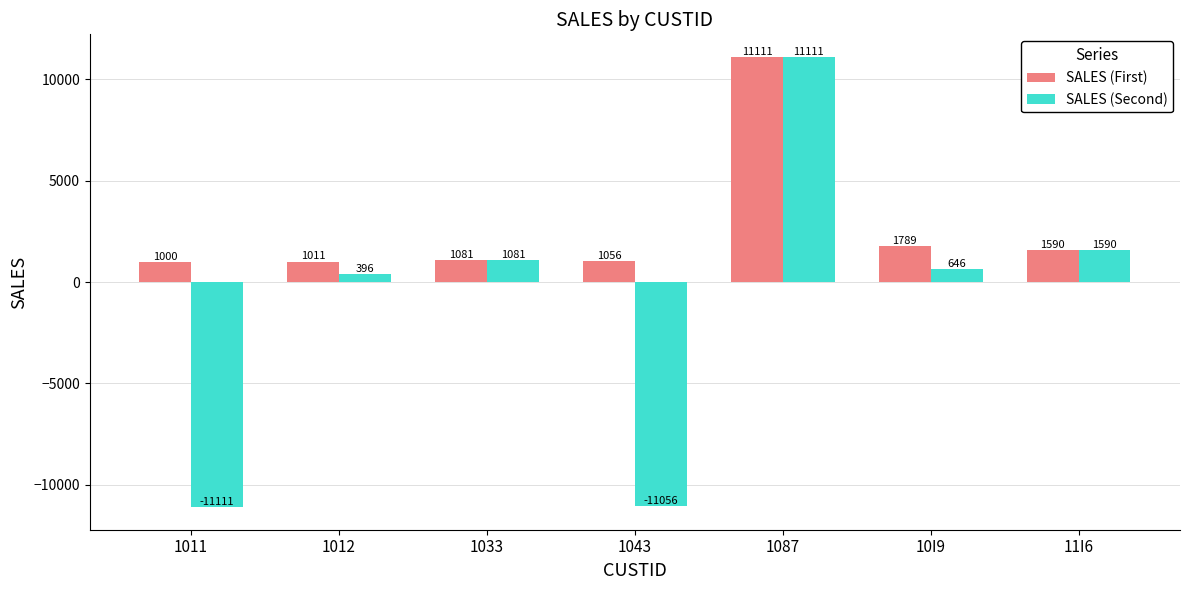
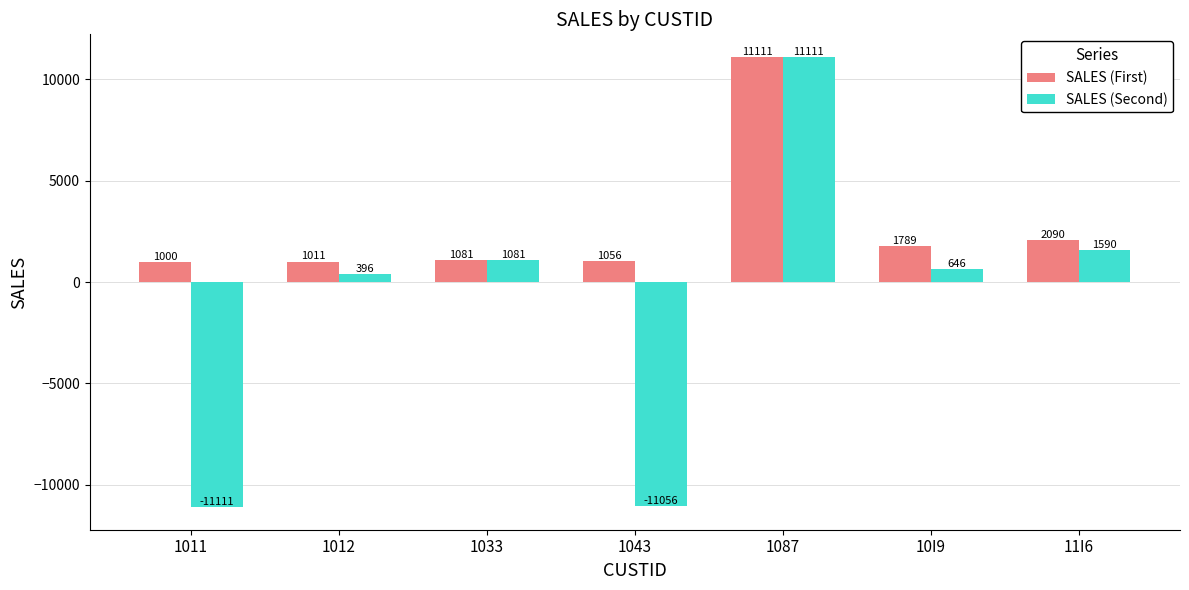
  {
    "SALES (First)": {
      "1011": 1000,
      "1012": 1011,
      "1033": 1081,
      "1043": 1056,
      "1087": 11111,
      "10I9": 1789,
-     "11I6": 1590
+     "11I6": 2090
    },
    "SALES (Second)": {
      "1011": -11111,
      "1012": 396,
      "1033": 1081,
      "1043": -11056,
      "1087": 11111,
      "10I9": 646,
      "11I6": 1590
    }
  }
